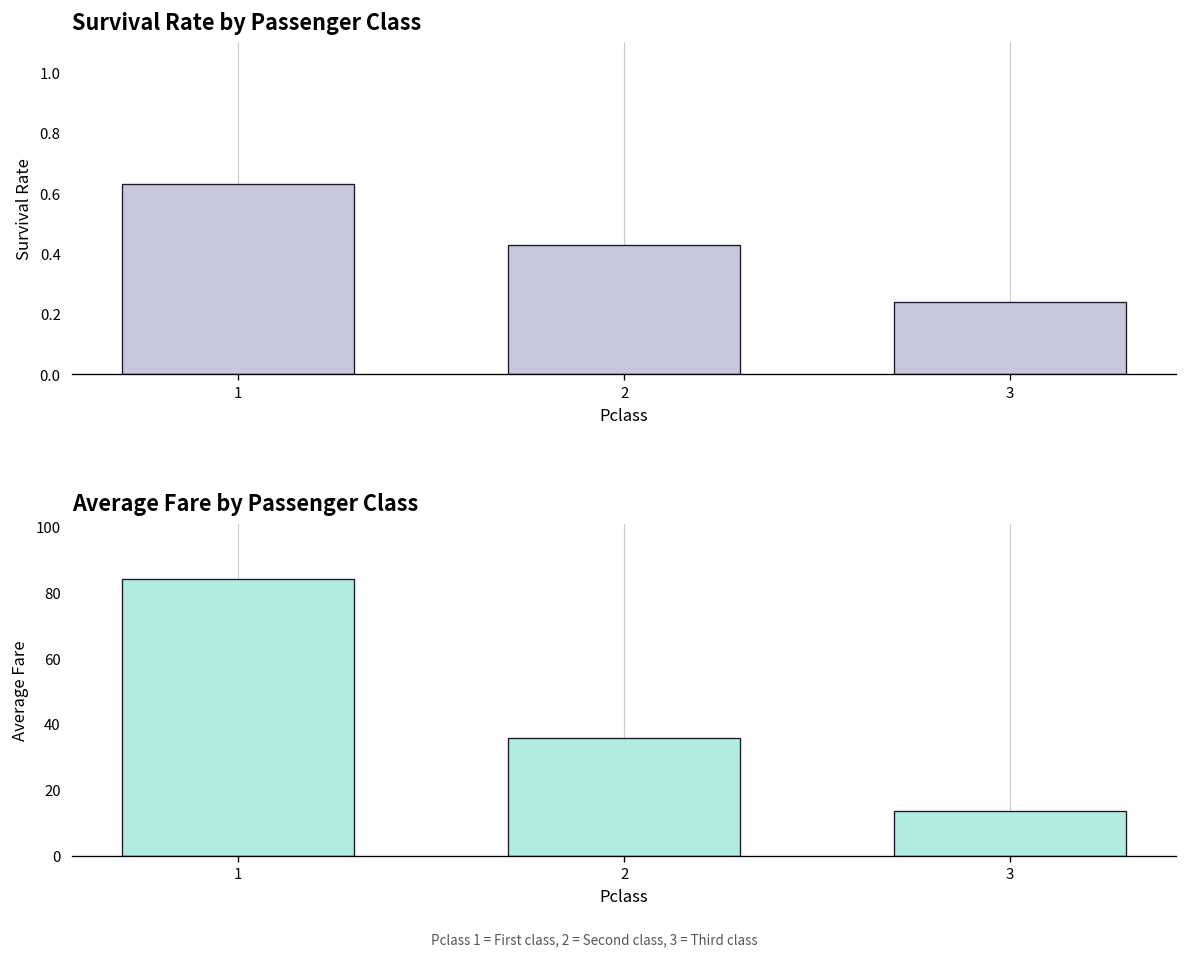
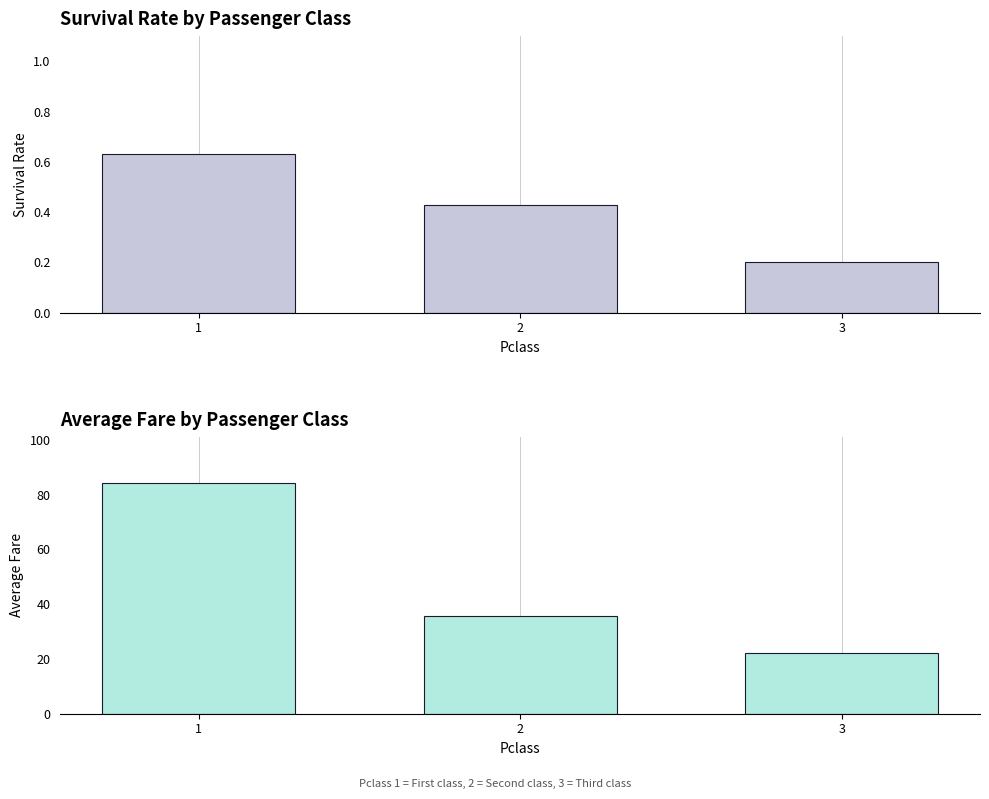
  {
    "Survival Rate by Passenger Class": {
      "1": 0.63,
      "2": 0.43,
-     "3": 0.24
+     "3": 0.20
    },
    "Average Fare by Passenger Class": {
      "1": 84,
      "2": 36,
-     "3": 14
+     "3": 22
    }
  }
